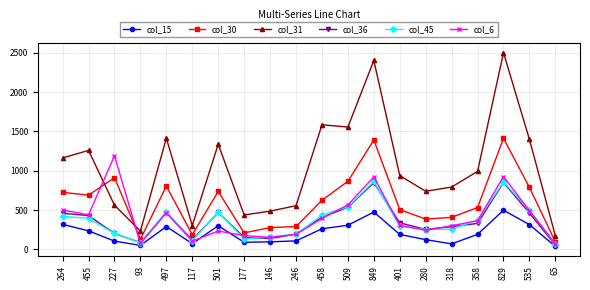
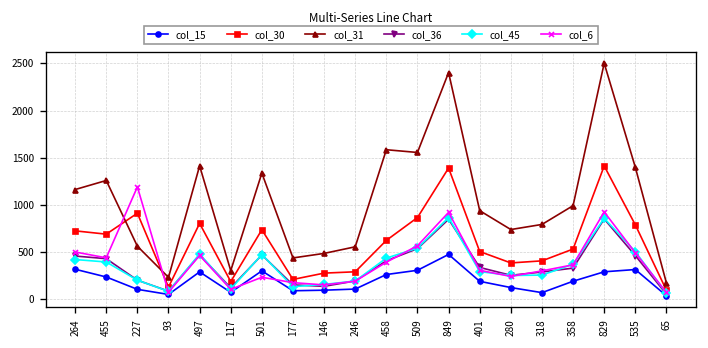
  {
    "col_15": {
      "264": 300,
      "455": 200,
      "227": 100,
      "497": 300,
      "501": 300,
      "177": 100,
      "146": 100,
      "246": 100,
      "458": 300,
      "509": 300,
      "849": 500,
      "401": 200,
      "280": 100,
      "318": 100,
      "358": 200,
-     "829": 500,
+     "829": 300,
      "535": 300
    },
    "col_30": {
      "264": 700,
      "455": 700,
      "227": 900,
      "93": 100,
      "497": 800,
      "117": 200,
      "501": 700,
      "177": 200,
      "146": 300,
      "246": 300,
      "458": 600,
      "509": 900,
      "849": 1400,
      "401": 500,
      "280": 400,
      "318": 400,
      "358": 500,
      "829": 1400,
      "535": 800
    },
    "col_31": {
      "264": 1200,
      "455": 1300,
      "227": 600,
      "93": 200,
      "497": 1400,
      "117": 300,
      "501": 1300,
      "177": 400,
      "146": 500,
      "246": 600,
      "458": 1600,
      "509": 1600,
      "849": 2400,
      "401": 900,
      "280": 700,
      "318": 800,
      "358": 1000,
      "829": 2500,
      "535": 1400,
      "65": 200
    },
    "col_36": {
      "264": 500,
      "358": 300
    },
    "col_45": {
      "264": 400,
      "455": 400
    },
    "col_6": {
      "264": 500,
      "227": 1200,
      "501": 200,
      "849": 900,
      "829": 900
    }
  }
